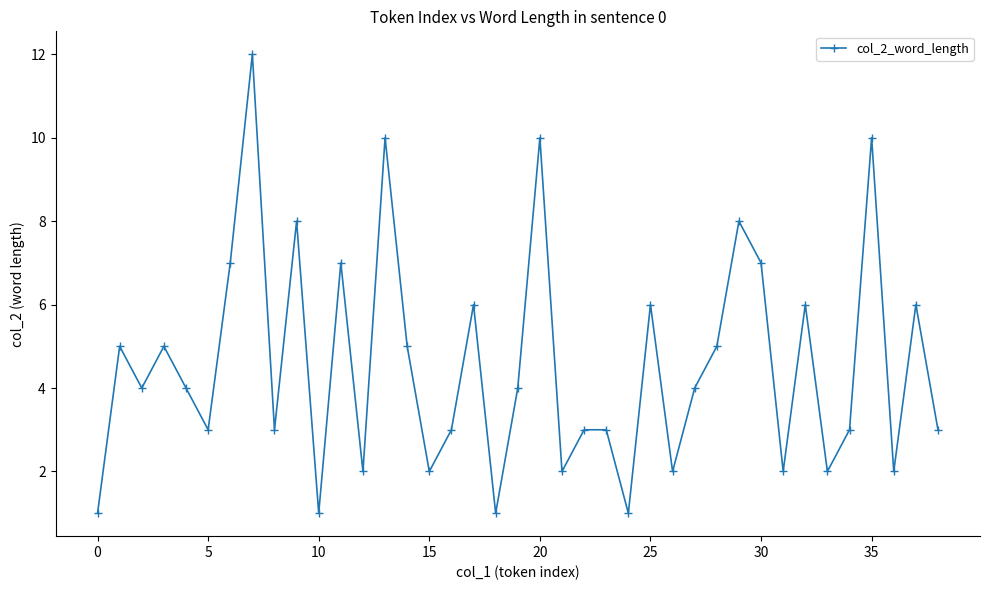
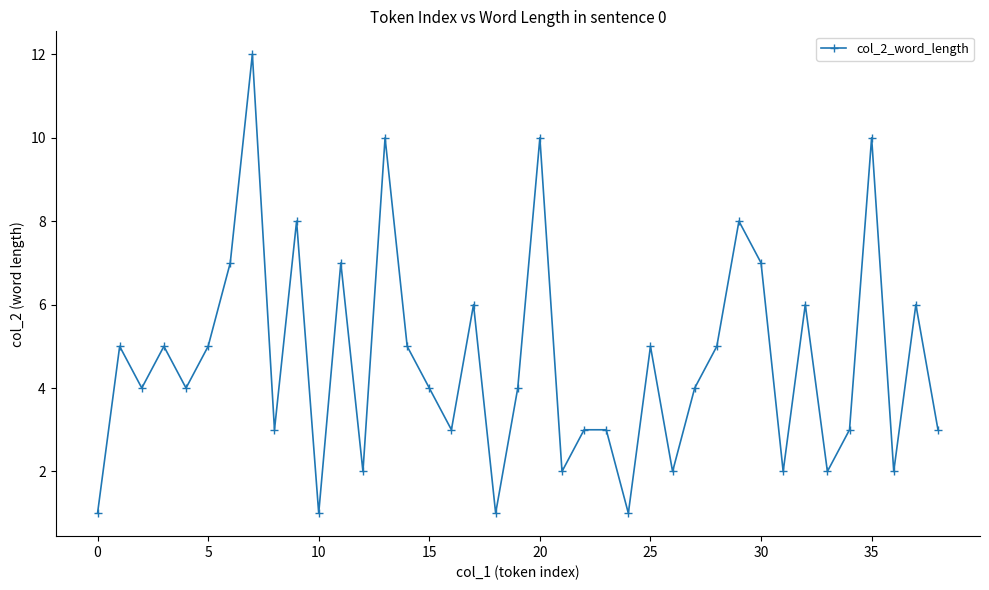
  {
    "0": 1,
-   "5": 3,
+   "5": 5,
    "10": 1,
-   "15": 2,
+   "15": 4,
    "20": 10,
-   "25": 6,
+   "25": 5,
    "30": 7,
    "35": 10
  }
